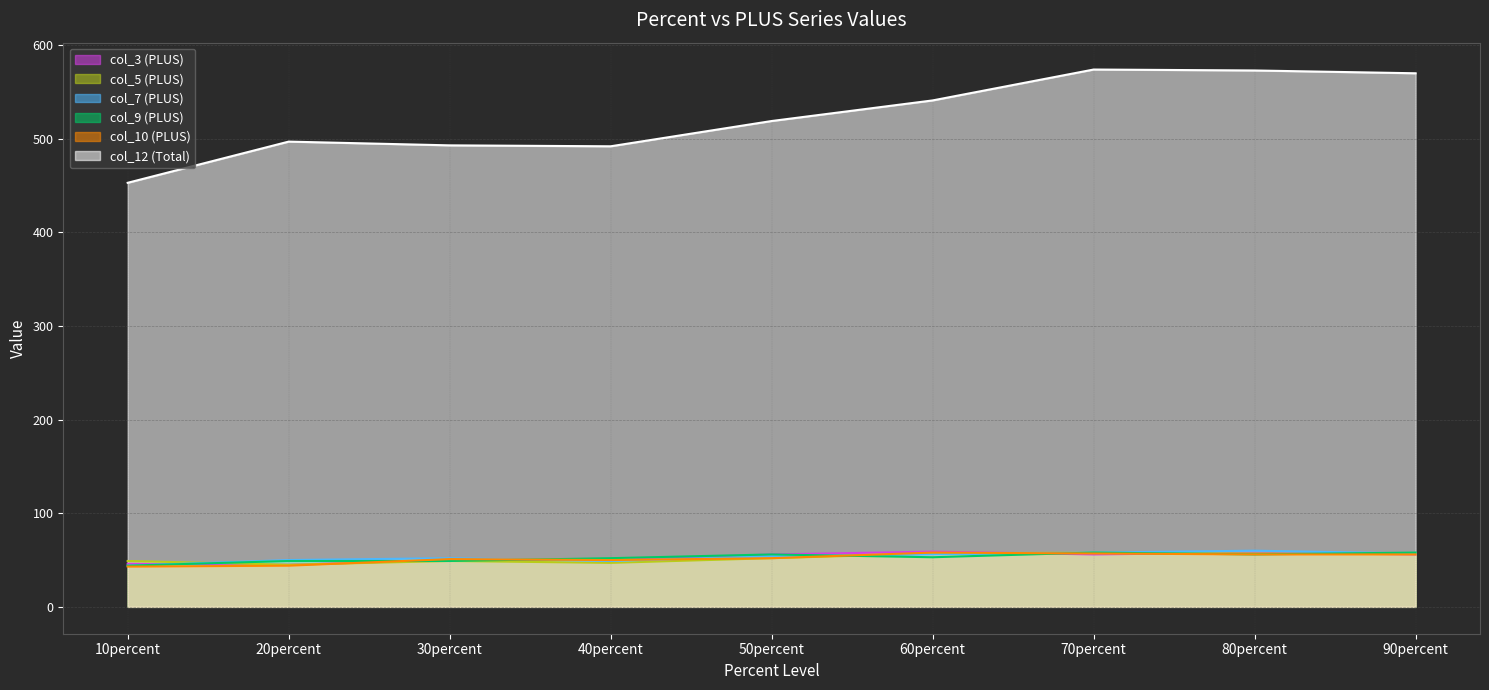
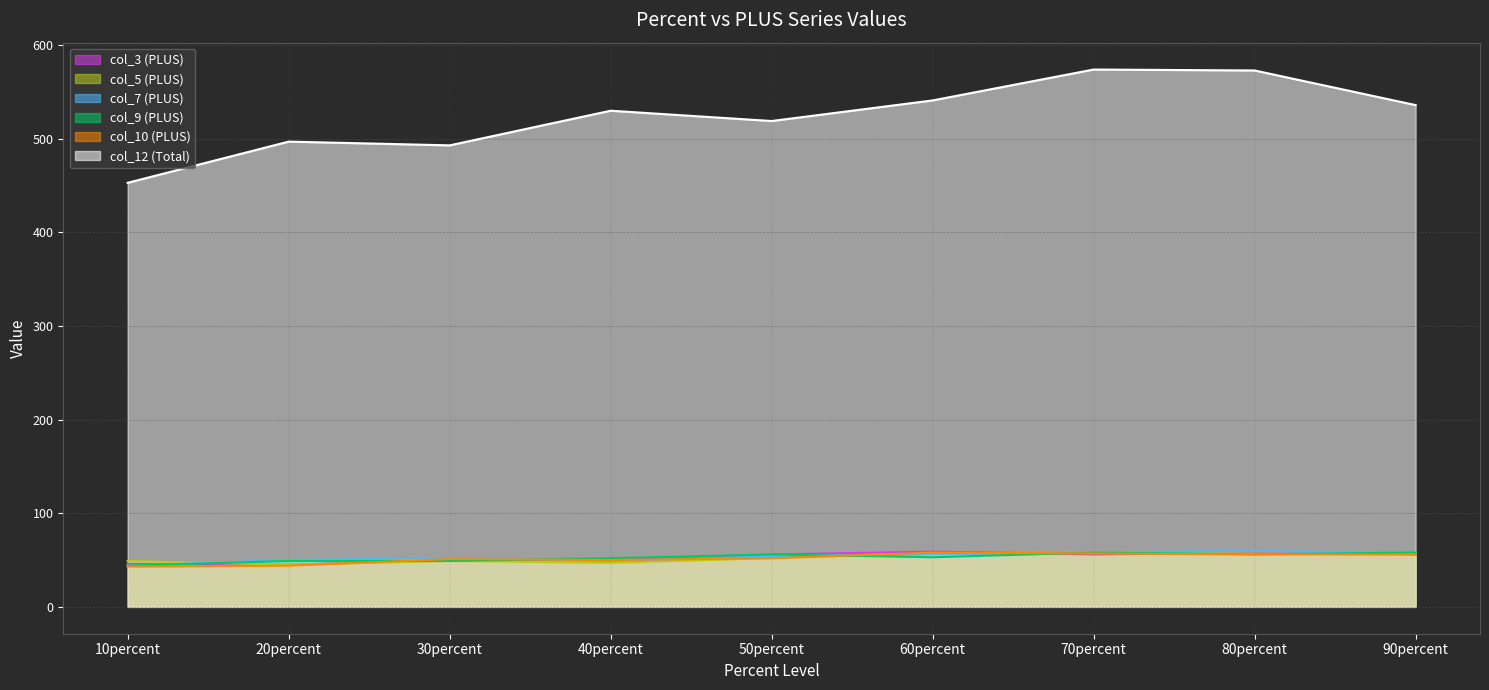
  {
    "col_5 (PLUS)": {
      "10percent": 50
    },
    "col_9 (PLUS)": {
      "60percent": 50
    },
    "col_12 (Total)": {
      "10percent": 450,
      "20percent": 500,
      "30percent": 490,
-     "40percent": 490,
+     "40percent": 530,
      "50percent": 520,
      "60percent": 540,
      "70percent": 570,
      "80percent": 570,
-     "90percent": 570
+     "90percent": 540
    }
  }
